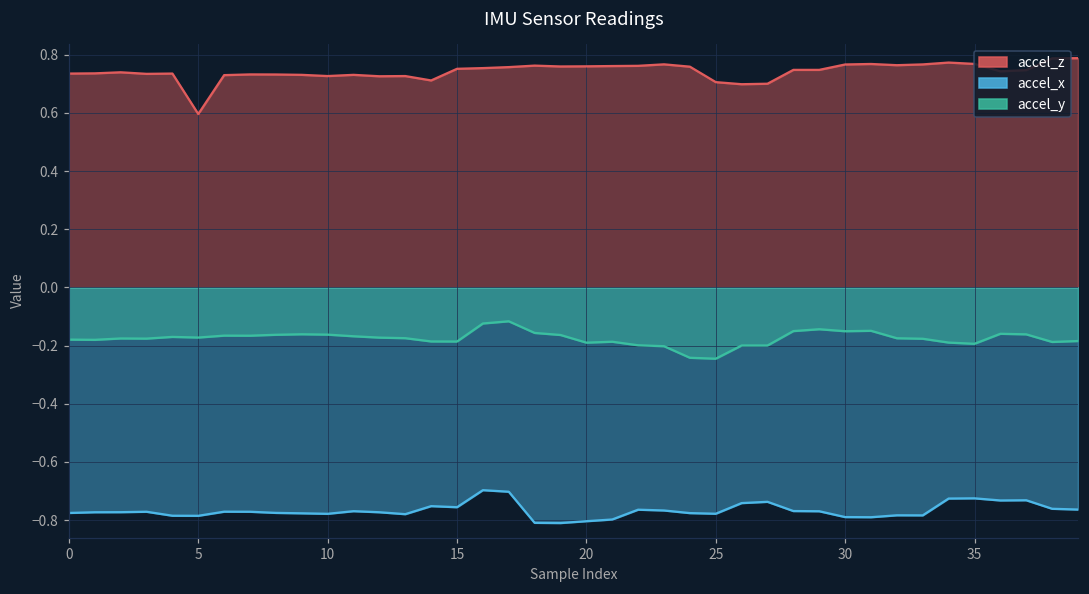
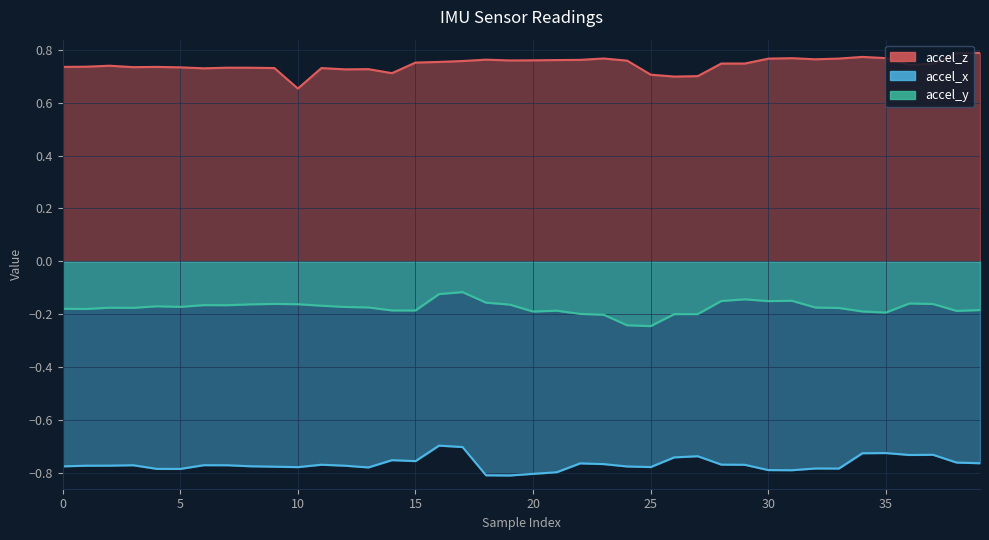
  {
    "accel_z": {
      "0": 0.74,
-     "5": 0.60,
-     "10": 0.73,
+     "5": 0.73,
+     "10": 0.65,
      "15": 0.75,
      "20": 0.76,
      "25": 0.71,
      "30": 0.77
    }
  }
